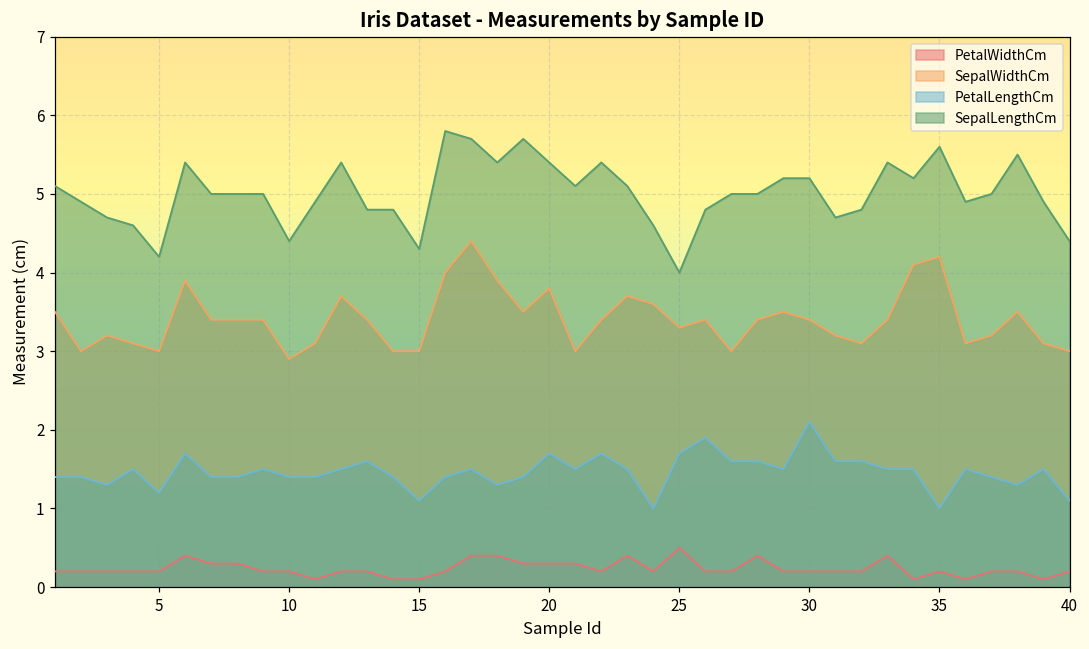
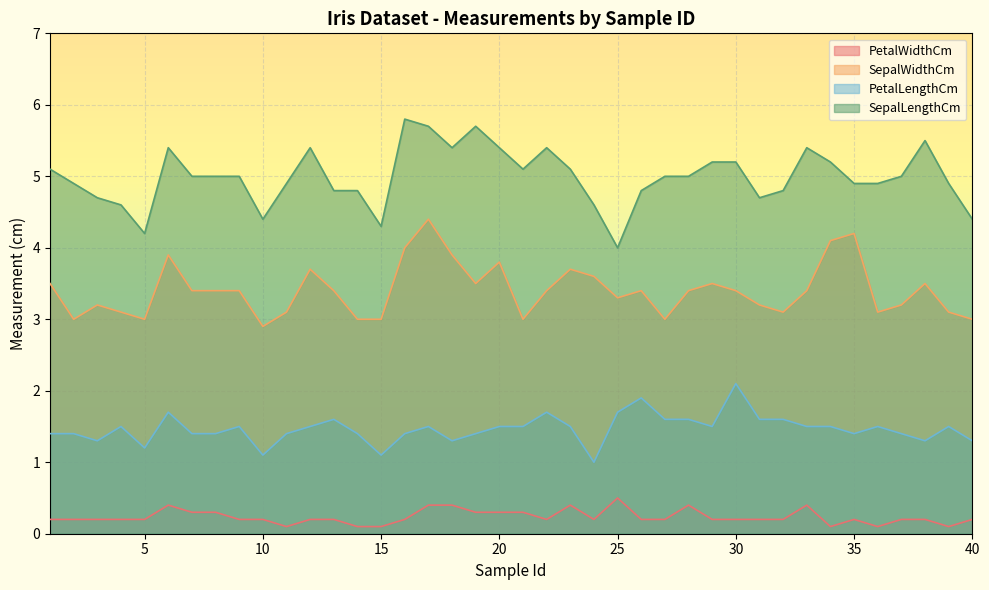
  {
    "PetalLengthCm": {
      "5": 1.2,
-     "10": 1.4,
+     "10": 1.1,
      "15": 1.1,
-     "20": 1.7,
+     "20": 1.5,
      "25": 1.7,
      "30": 2.1,
-     "35": 1.0,
-     "40": 1.1
+     "35": 1.4,
+     "40": 1.3
    },
    "SepalLengthCm": {
      "5": 4.2,
      "10": 4.4,
      "15": 4.3,
      "20": 5.4,
      "25": 4.0,
      "30": 5.2,
-     "35": 5.6,
+     "35": 4.9,
      "40": 4.4
    }
  }
